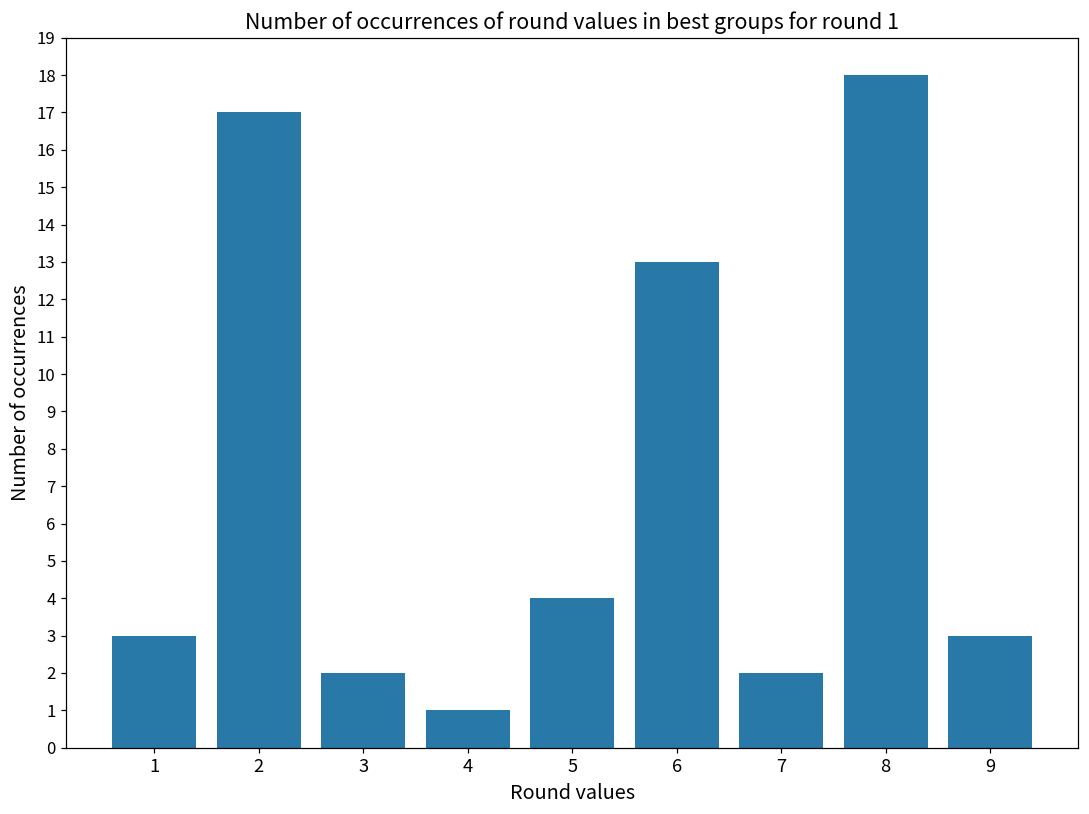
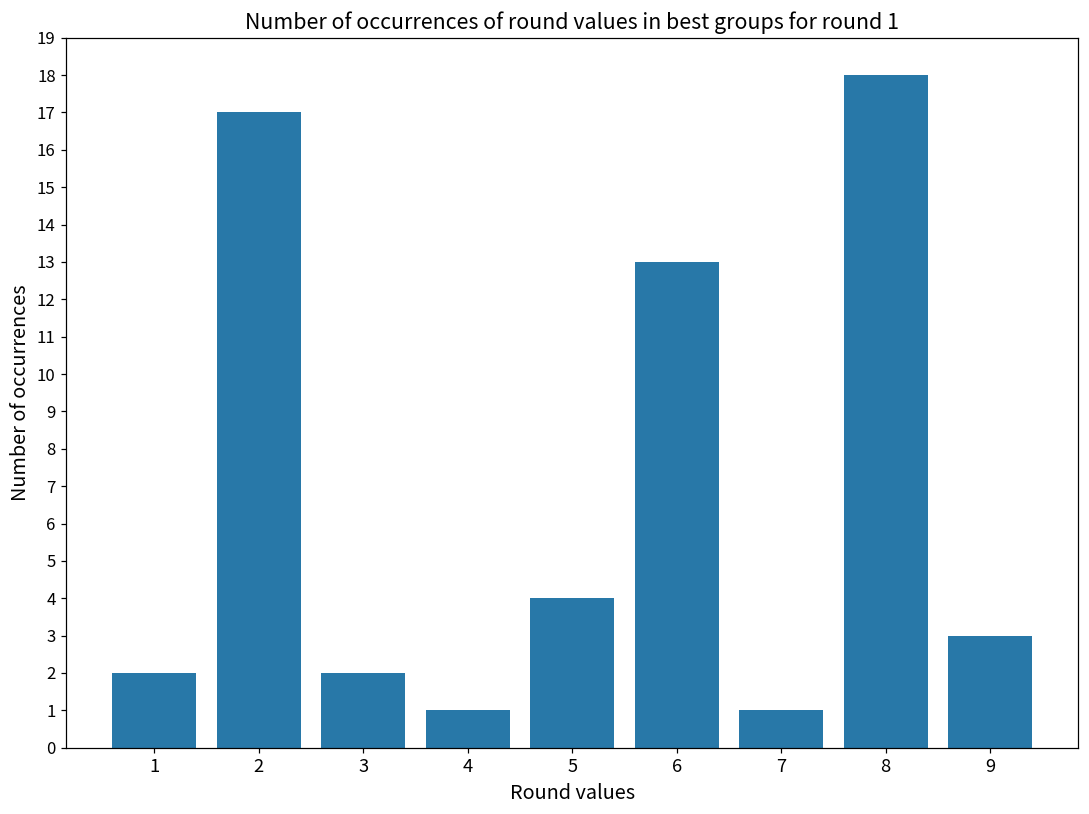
  {
-   "1": 3,
+   "1": 2,
    "2": 17,
    "3": 2,
    "4": 1,
    "5": 4,
    "6": 13,
-   "7": 2,
+   "7": 1,
    "8": 18,
    "9": 3
  }
